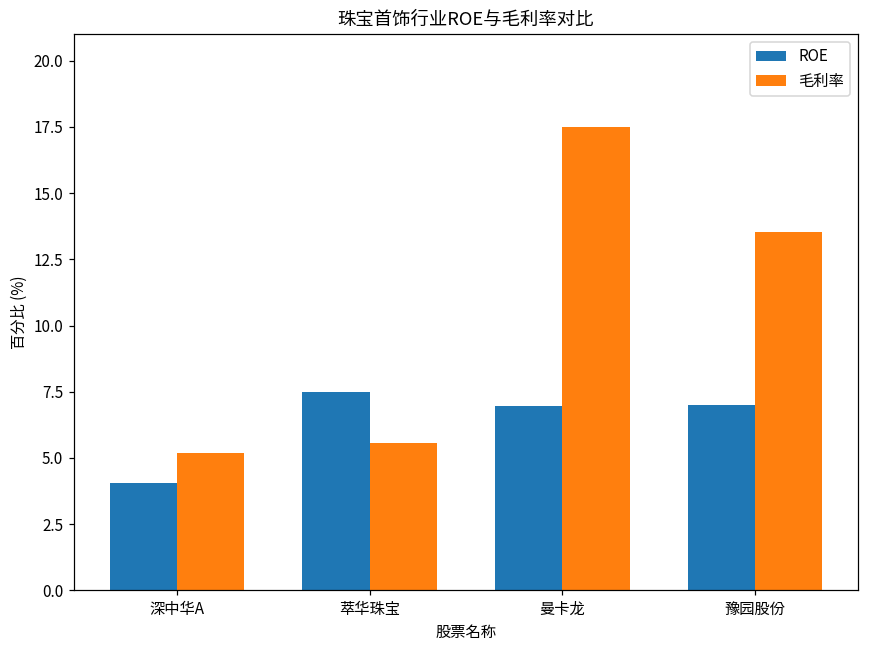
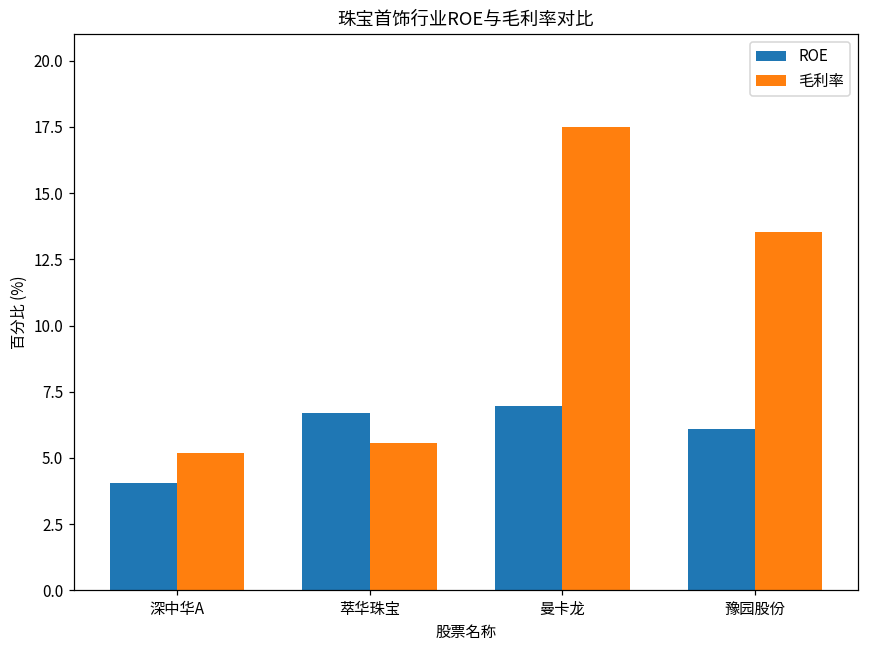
  {
    "ROE": {
      "深中华A": 4.1,
-     "萃华珠宝": 7.5,
+     "萃华珠宝": 6.7,
      "曼卡龙": 7.0,
-     "豫园股份": 7.0
+     "豫园股份": 6.1
    },
    "毛利率": {
      "深中华A": 5.2,
      "萃华珠宝": 5.6,
      "曼卡龙": 17.5,
      "豫园股份": 13.5
    }
  }
